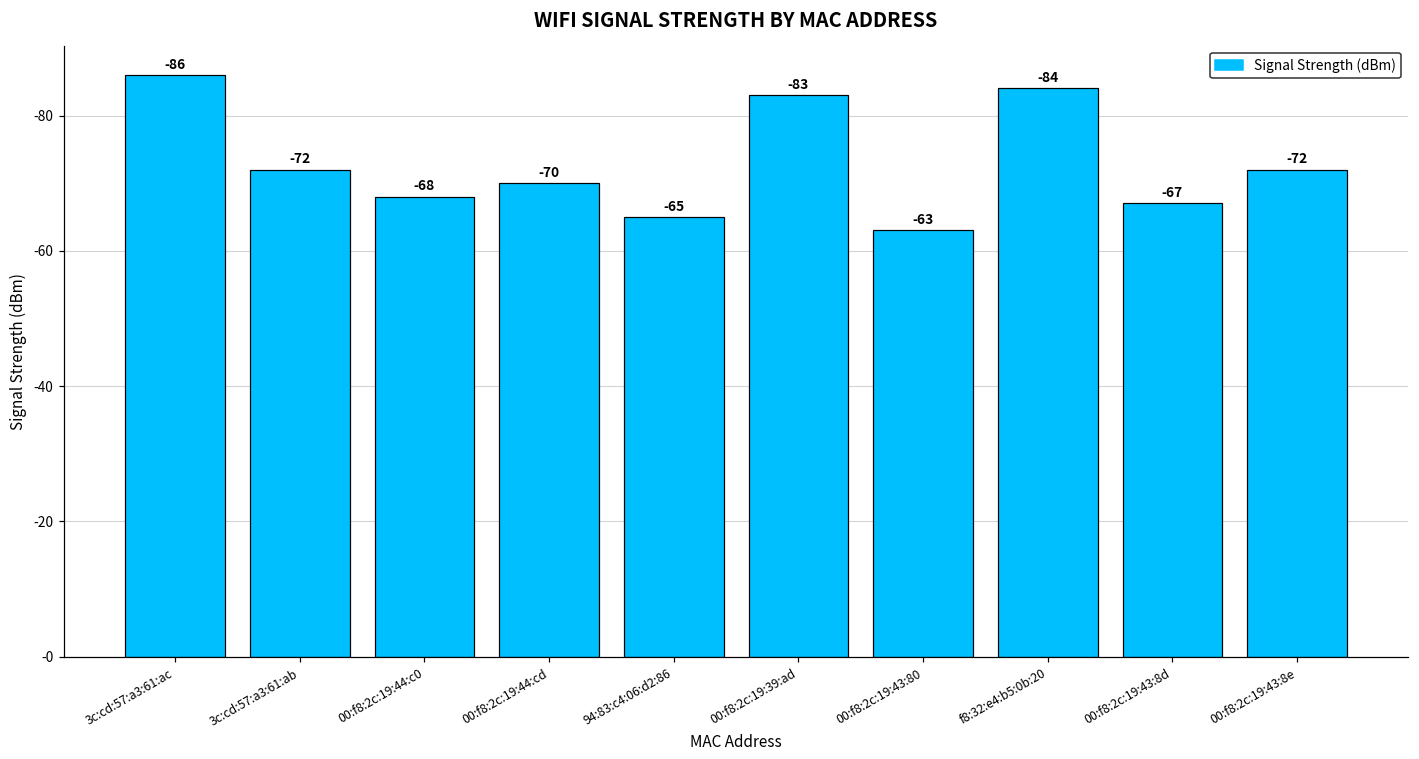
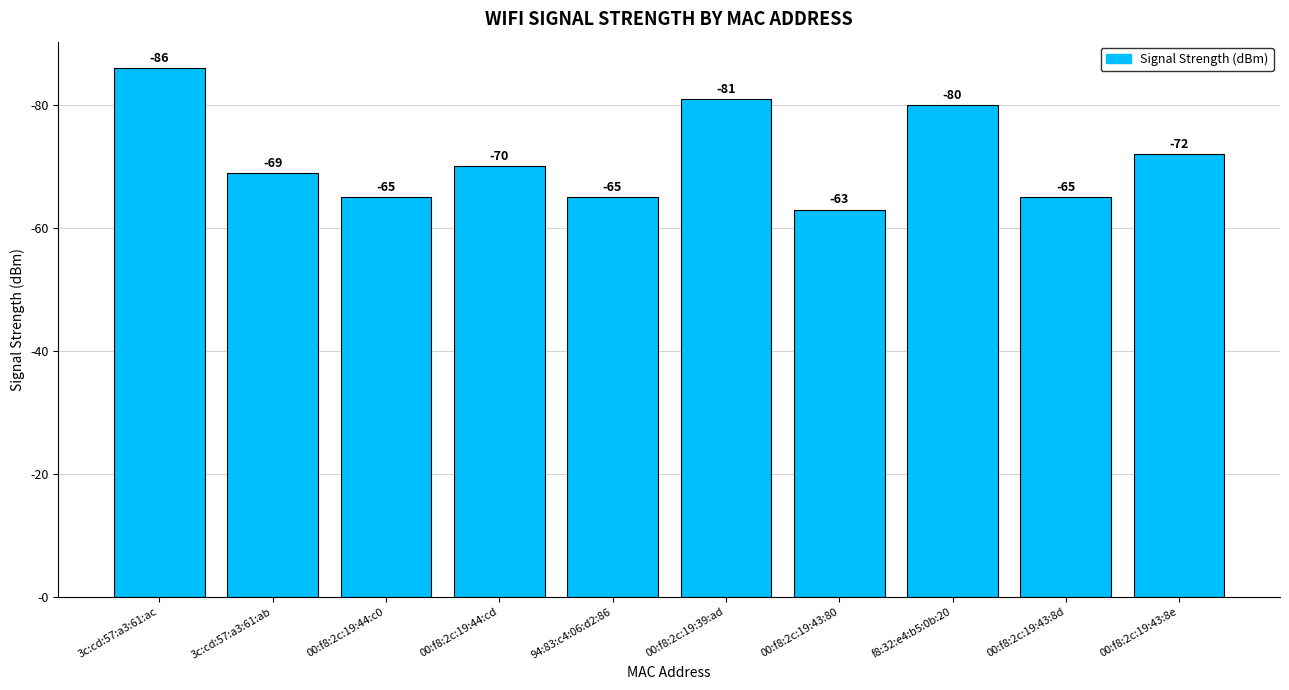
  {
-   "3c:cd:57:a3:61:ab": -72,
-   "00:f8:2c:19:44:c0": -68,
-   "00:f8:2c:19:39:ad": -83,
-   "f8:32:e4:b5:0b:20": -84,
-   "00:f8:2c:19:43:8d": -67
+   "3c:cd:57:a3:61:ab": -69,
+   "00:f8:2c:19:44:c0": -65,
+   "00:f8:2c:19:39:ad": -81,
+   "f8:32:e4:b5:0b:20": -80,
+   "00:f8:2c:19:43:8d": -65
  }
